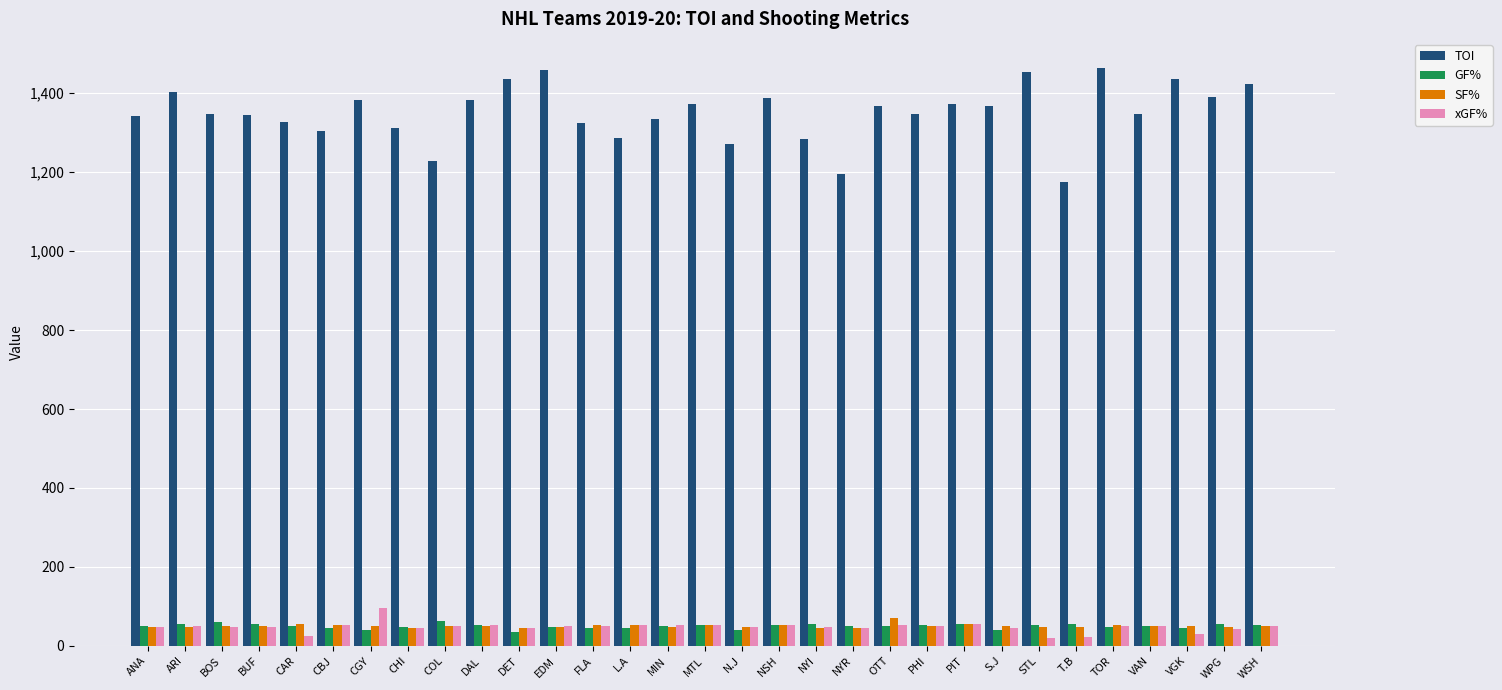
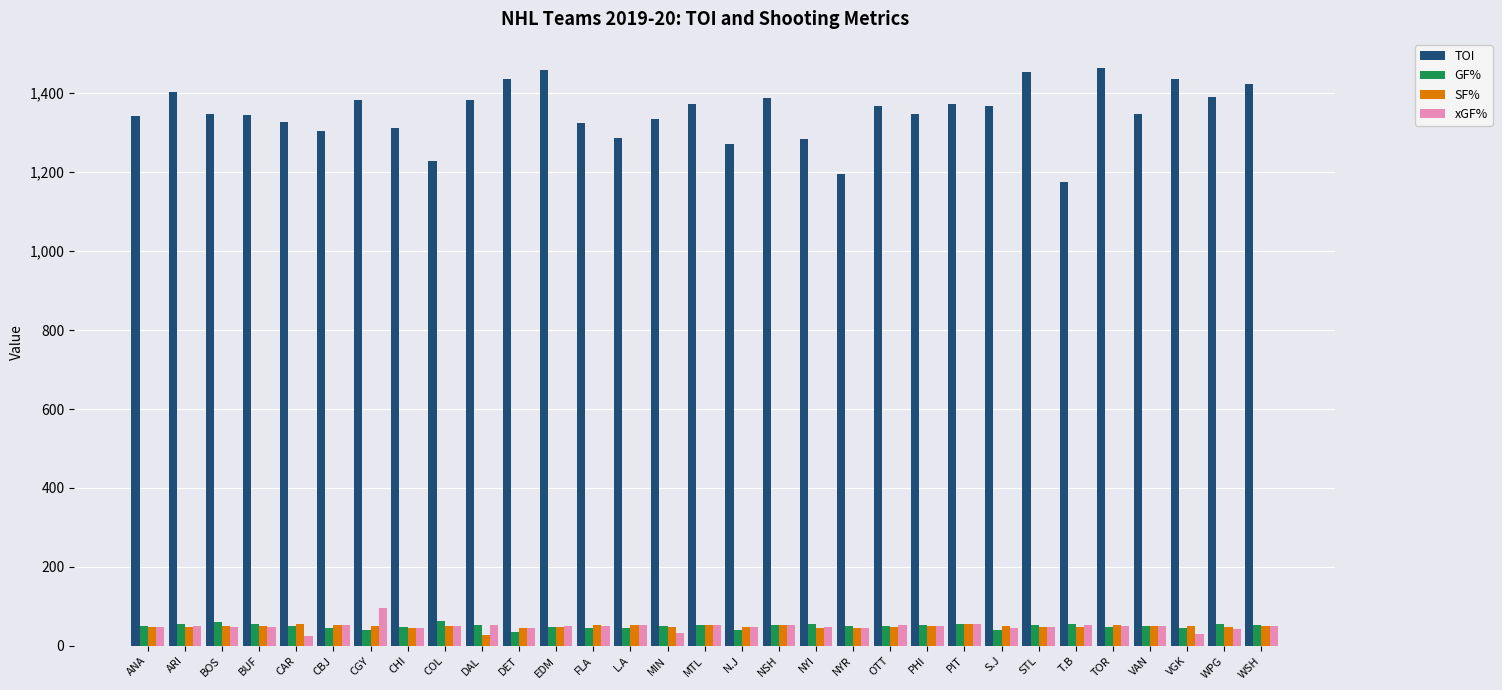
  {
    "TOI": {
      "ANA": "1,340",
      "ARI": "1,400",
      "BOS": "1,350",
      "BUF": "1,340",
      "CAR": "1,330",
      "CBJ": "1,300",
      "CGY": "1,380",
      "CHI": "1,310",
      "COL": "1,230",
      "DAL": "1,380",
      "DET": "1,440",
      "EDM": "1,460",
      "FLA": "1,320",
      "L.A": "1,290",
      "MIN": "1,340",
      "MTL": "1,370",
      "N.J": "1,270",
      "NSH": "1,390",
      "NYI": "1,280",
      "NYR": "1,190",
      "OTT": "1,370",
      "PHI": "1,350",
      "PIT": "1,370",
      "S.J": "1,370",
      "STL": "1,450",
      "T.B": "1,180",
      "TOR": "1,460",
      "VAN": "1,350",
      "VGK": "1,430",
      "WPG": "1,390",
      "WSH": "1,420"
    },
    "GF%": {
      "ANA": "50",
      "ARI": "60",
      "BOS": "60",
      "BUF": "60",
      "CAR": "50",
      "CBJ": "50",
      "CGY": "40",
      "CHI": "50",
      "COL": "60",
      "DAL": "50",
      "DET": "30",
      "EDM": "50",
      "FLA": "50",
      "L.A": "40",
      "MIN": "50",
      "MTL": "50",
      "N.J": "40",
      "NSH": "50",
      "NYI": "50",
      "NYR": "50",
      "OTT": "50",
      "PHI": "50",
      "PIT": "60",
      "S.J": "40",
      "STL": "50",
      "T.B": "50",
      "TOR": "50",
      "VAN": "50",
      "VGK": "50",
      "WPG": "50",
      "WSH": "50"
    },
    "SF%": {
      "ANA": "50",
      "ARI": "50",
      "BOS": "50",
      "BUF": "50",
      "CAR": "50",
      "CBJ": "50",
      "CGY": "50",
      "CHI": "50",
      "COL": "50",
-     "DAL": "50",
+     "DAL": "30",
      "DET": "50",
      "EDM": "50",
      "FLA": "50",
      "L.A": "50",
      "MIN": "50",
      "MTL": "50",
      "N.J": "50",
      "NSH": "50",
      "NYI": "50",
      "NYR": "50",
-     "OTT": "70",
+     "OTT": "50",
      "PHI": "50",
      "PIT": "50",
      "S.J": "50",
      "STL": "50",
      "T.B": "50",
      "TOR": "50",
      "VAN": "50",
      "VGK": "50",
      "WPG": "50",
      "WSH": "50"
    },
    "xGF%": {
      "ANA": "50",
      "ARI": "50",
      "BOS": "50",
      "BUF": "50",
      "CAR": "30",
      "CBJ": "50",
      "CGY": "100",
      "CHI": "50",
      "COL": "50",
      "DAL": "50",
      "DET": "50",
      "EDM": "50",
      "FLA": "50",
      "L.A": "50",
-     "MIN": "50",
+     "MIN": "30",
      "MTL": "50",
      "N.J": "50",
      "NSH": "50",
      "NYI": "50",
      "NYR": "40",
      "OTT": "50",
      "PHI": "50",
      "PIT": "60",
      "S.J": "40",
-     "STL": "20",
-     "T.B": "20",
+     "STL": "50",
+     "T.B": "50",
      "TOR": "50",
      "VAN": "50",
      "VGK": "30",
      "WPG": "40",
      "WSH": "50"
    }
  }
